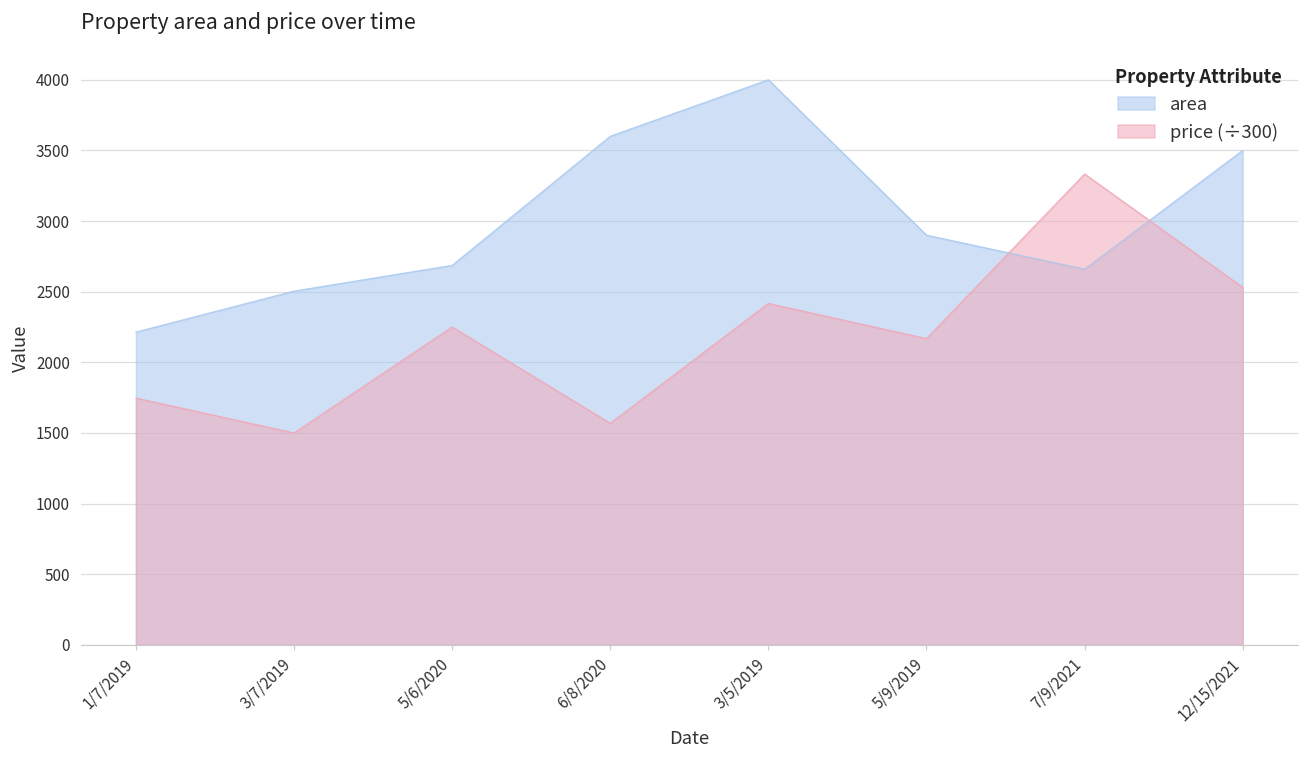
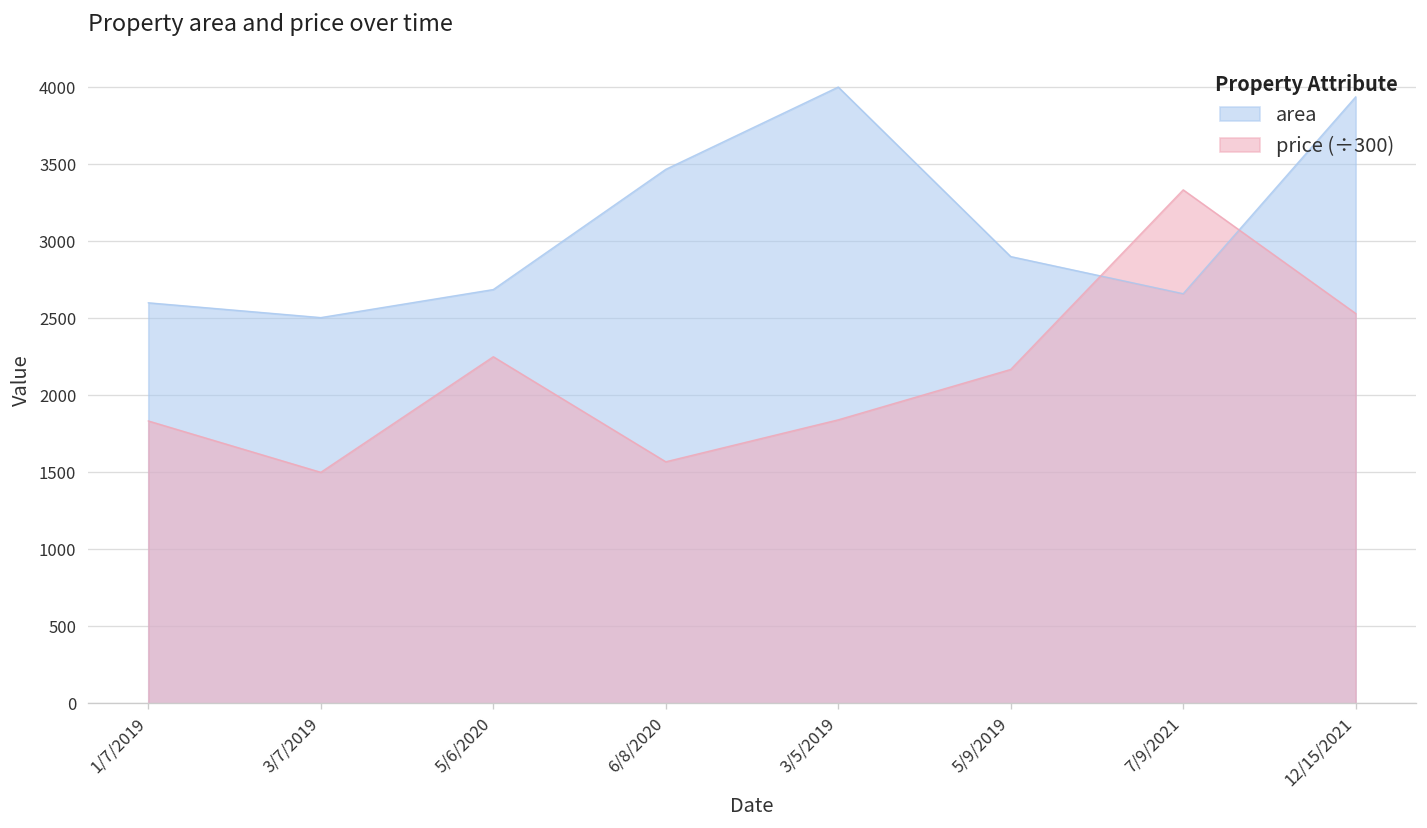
  {
    "area": {
-     "1/7/2019": 2210,
+     "1/7/2019": 2600,
      "3/7/2019": 2500,
      "5/6/2020": 2690,
-     "6/8/2020": 3600,
+     "6/8/2020": 3470,
      "3/5/2019": 4000,
      "5/9/2019": 2900,
      "7/9/2021": 2660,
-     "12/15/2021": 3500
+     "12/15/2021": 3940
    },
    "price (÷300)": {
-     "1/7/2019": 1750,
+     "1/7/2019": 1830,
      "3/7/2019": 1500,
      "5/6/2020": 2250,
      "6/8/2020": 1570,
-     "3/5/2019": 2420,
+     "3/5/2019": 1840,
      "5/9/2019": 2170,
      "7/9/2021": 3330,
      "12/15/2021": 2530
    }
  }
